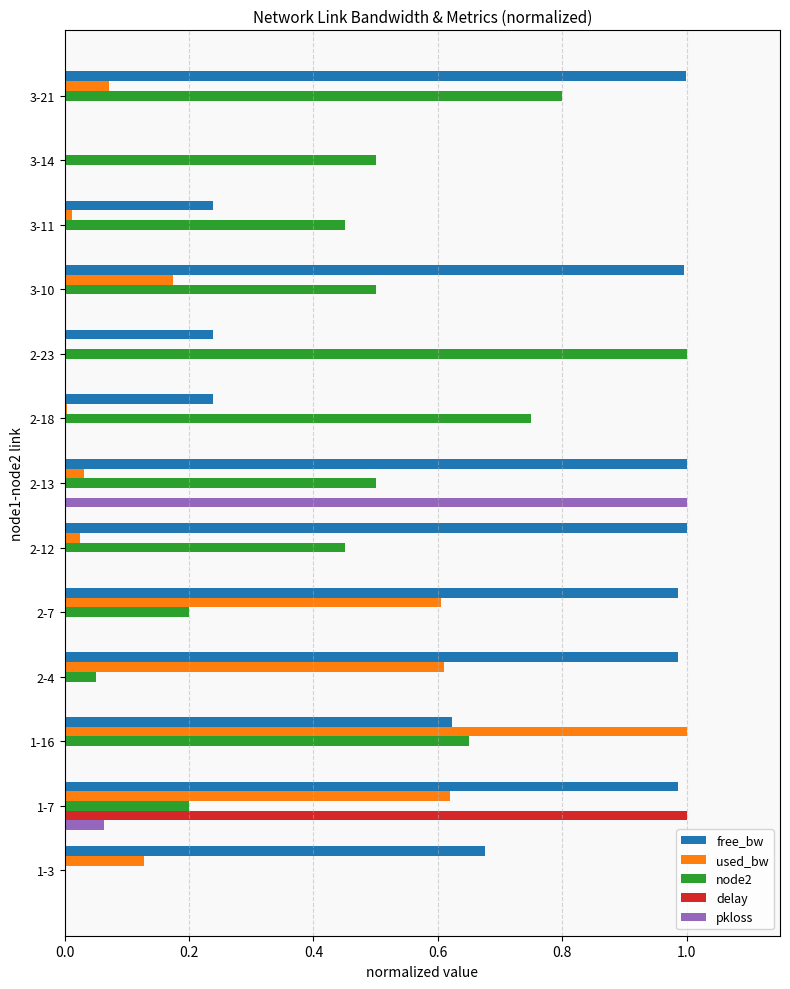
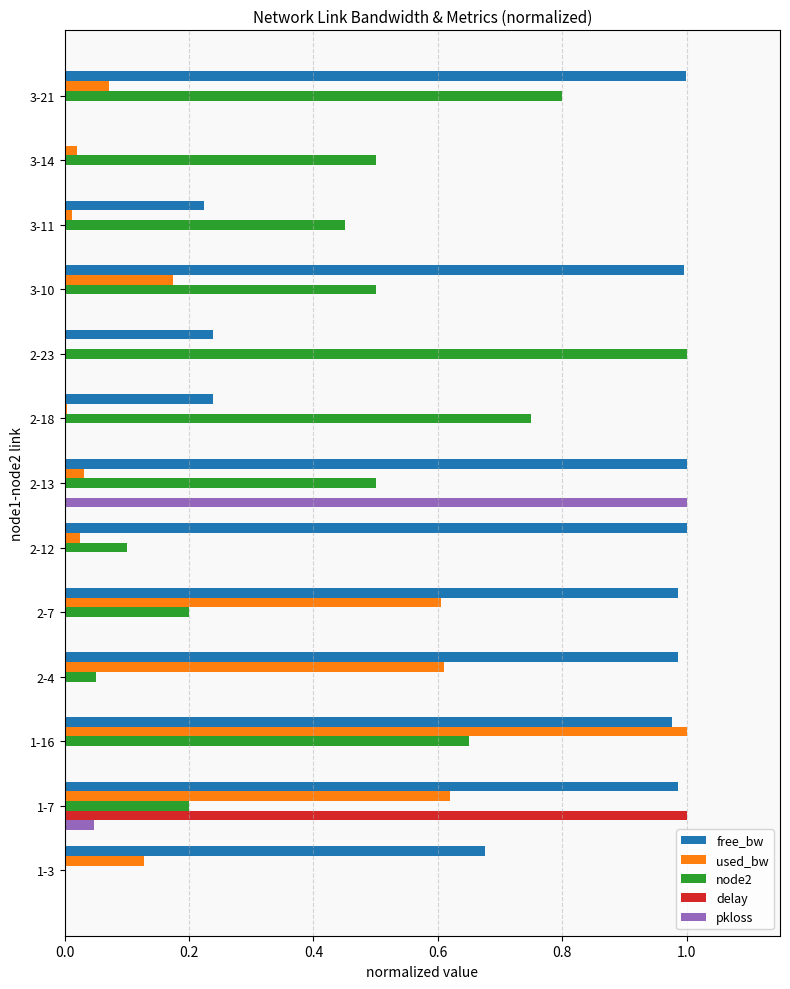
  {
    "free_bw": {
      "3-21": 1.00,
      "3-14": 0.00,
-     "3-11": 0.24,
+     "3-11": 0.22,
      "3-10": 1.00,
      "2-23": 0.24,
      "2-18": 0.24,
      "2-13": 1.00,
      "2-12": 1.00,
      "2-7": 0.99,
      "2-4": 0.99,
-     "1-16": 0.62,
+     "1-16": 0.98,
      "1-7": 0.99,
      "1-3": 0.68
    },
    "used_bw": {
      "3-21": 0.07,
-     "3-14": 0.00,
+     "3-14": 0.02,
      "3-11": 0.01,
      "3-10": 0.17,
      "2-23": 0.00,
      "2-13": 0.03,
      "2-12": 0.02,
      "2-7": 0.61,
      "2-4": 0.61,
      "1-16": 1.00,
      "1-7": 0.62,
      "1-3": 0.13
    },
    "node2": {
      "3-21": 0.80,
      "3-14": 0.50,
      "3-11": 0.45,
      "3-10": 0.50,
      "2-23": 1.00,
      "2-18": 0.75,
      "2-13": 0.50,
-     "2-12": 0.45,
+     "2-12": 0.10,
      "2-7": 0.20,
      "2-4": 0.05,
      "1-16": 0.65,
      "1-7": 0.20,
      "1-3": 0.00
    },
    "delay": {
      "3-21": 0.00,
      "3-14": 0.00,
      "3-11": 0.00,
      "3-10": 0.00,
      "2-23": 0.00,
      "2-18": 0.00,
      "2-13": 0.00,
      "2-12": 0.00,
      "2-7": 0.00,
      "2-4": 0.00,
      "1-16": 0.00,
      "1-7": 1.00,
      "1-3": 0.00
    },
    "pkloss": {
      "3-21": 0.00,
      "3-14": 0.00,
      "3-11": 0.00,
      "3-10": 0.00,
      "2-23": 0.00,
      "2-18": 0.00,
      "2-13": 1.00,
      "2-12": 0.00,
      "2-7": 0.00,
      "2-4": 0.00,
      "1-16": 0.00,
-     "1-7": 0.06,
+     "1-7": 0.05,
      "1-3": 0.00
    }
  }
